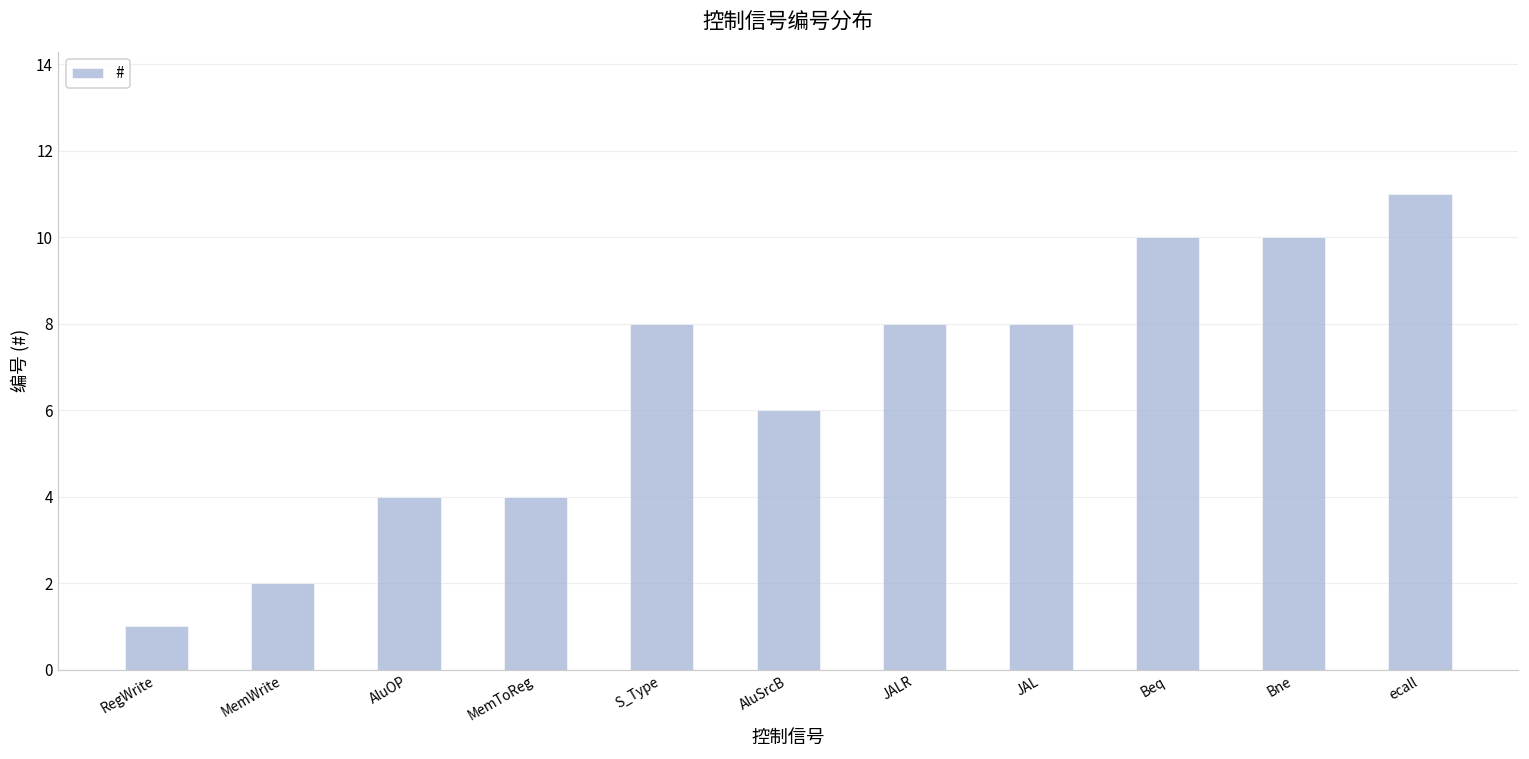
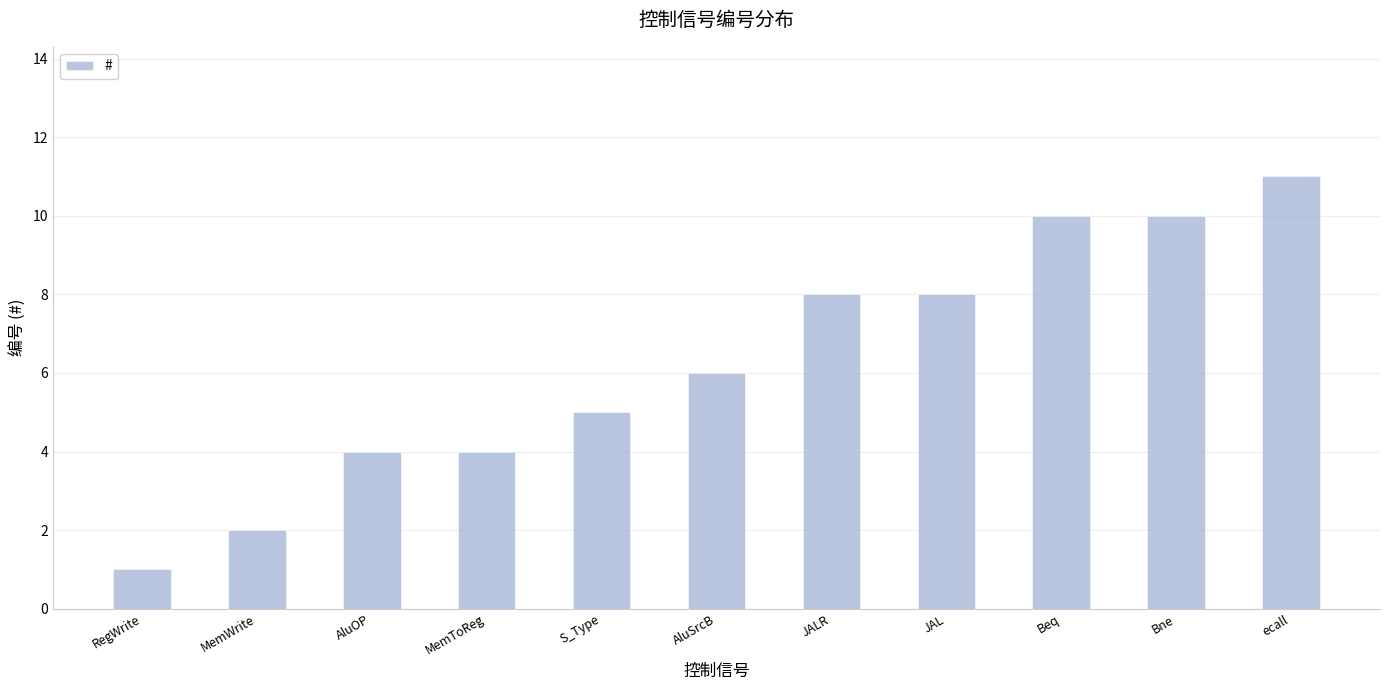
  {
    "RegWrite": 1,
    "MemWrite": 2,
    "AluOP": 4,
    "MemToReg": 4,
-   "S_Type": 8,
+   "S_Type": 5,
    "AluSrcB": 6,
    "JALR": 8,
    "JAL": 8,
    "Beq": 10,
    "Bne": 10,
    "ecall": 11
  }
